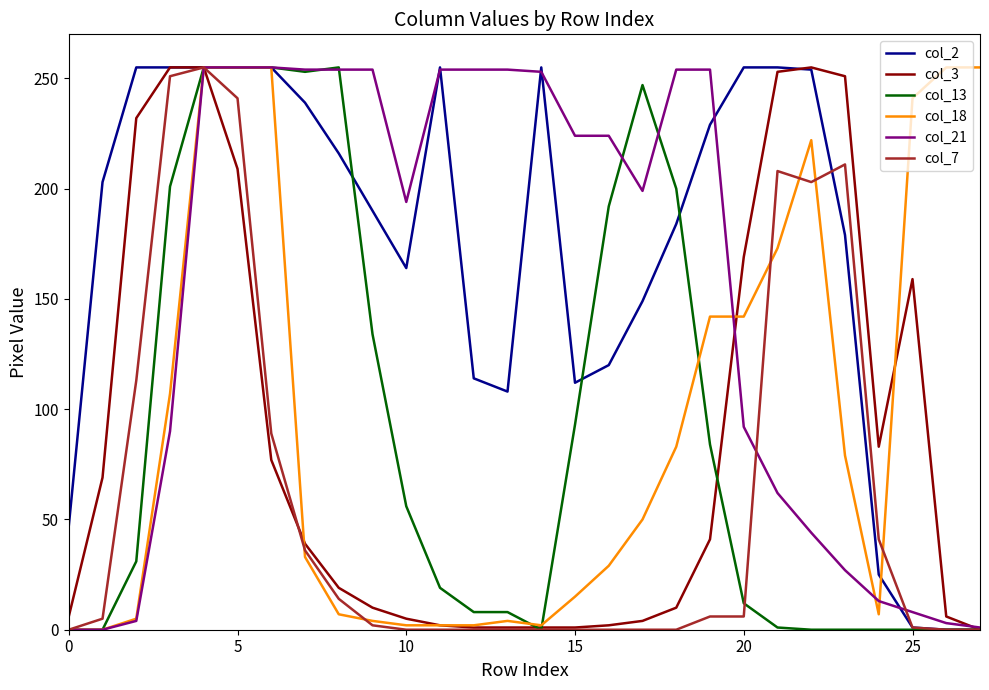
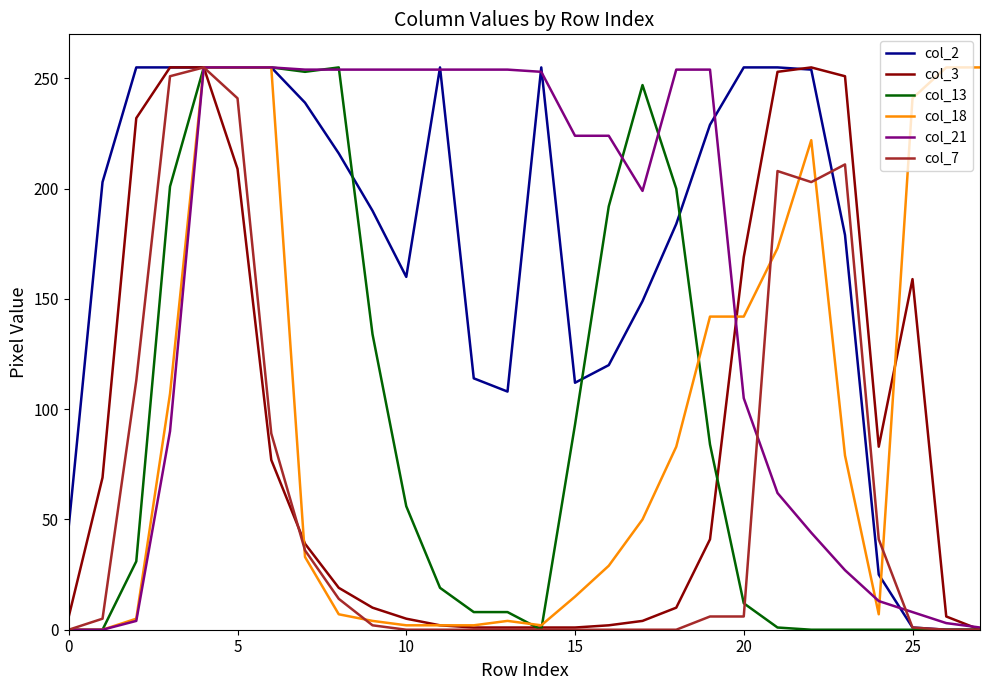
  {
    "col_2": {
      "0": 47,
-     "10": 164,
+     "10": 160,
      "15": 112,
      "20": 255
    },
    "col_3": {
      "0": 6,
      "5": 209,
      "10": 5,
      "20": 169,
      "25": 159
    },
    "col_13": {
      "10": 56,
      "15": 93,
      "20": 12
    },
    "col_18": {
      "10": 2,
      "15": 15,
      "20": 142
    },
    "col_21": {
-     "10": 194,
+     "10": 254,
      "15": 224,
-     "20": 92,
+     "20": 105,
      "25": 8
    },
    "col_7": {
      "5": 241,
      "10": 0,
      "20": 6
    }
  }
